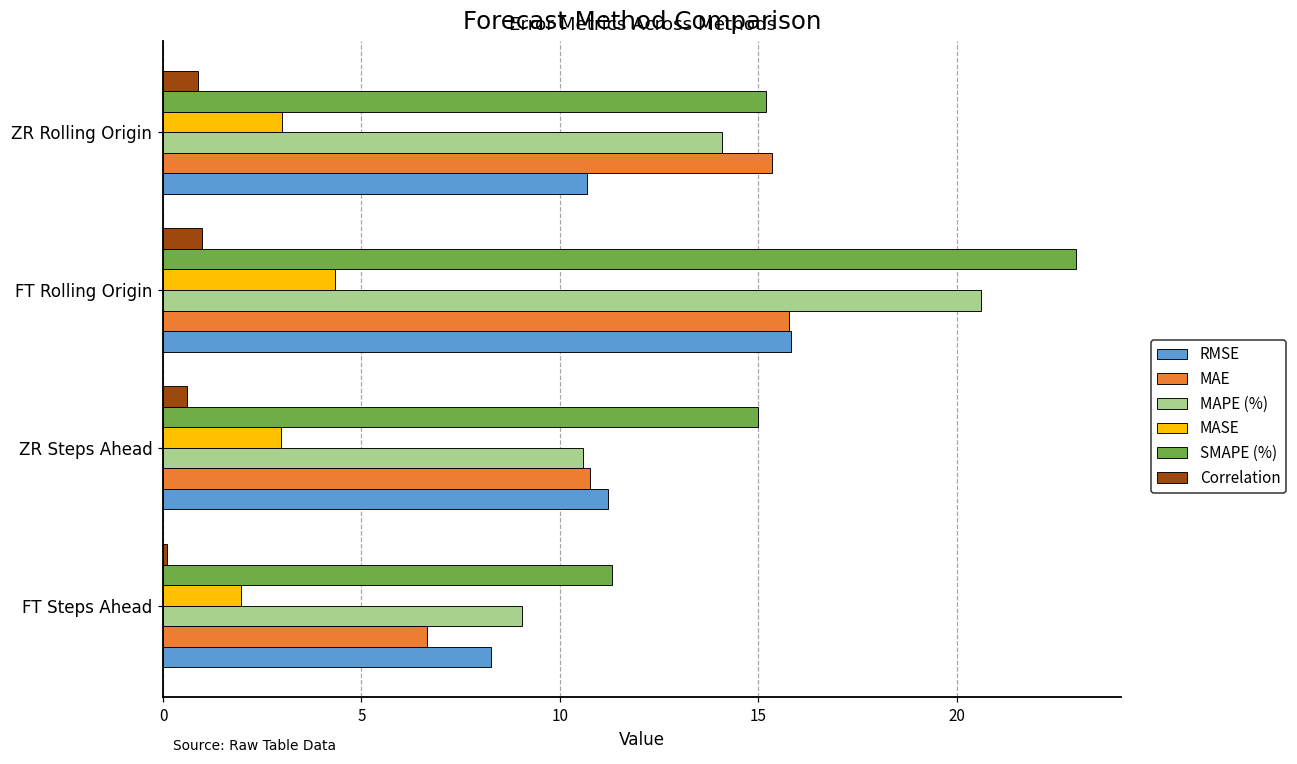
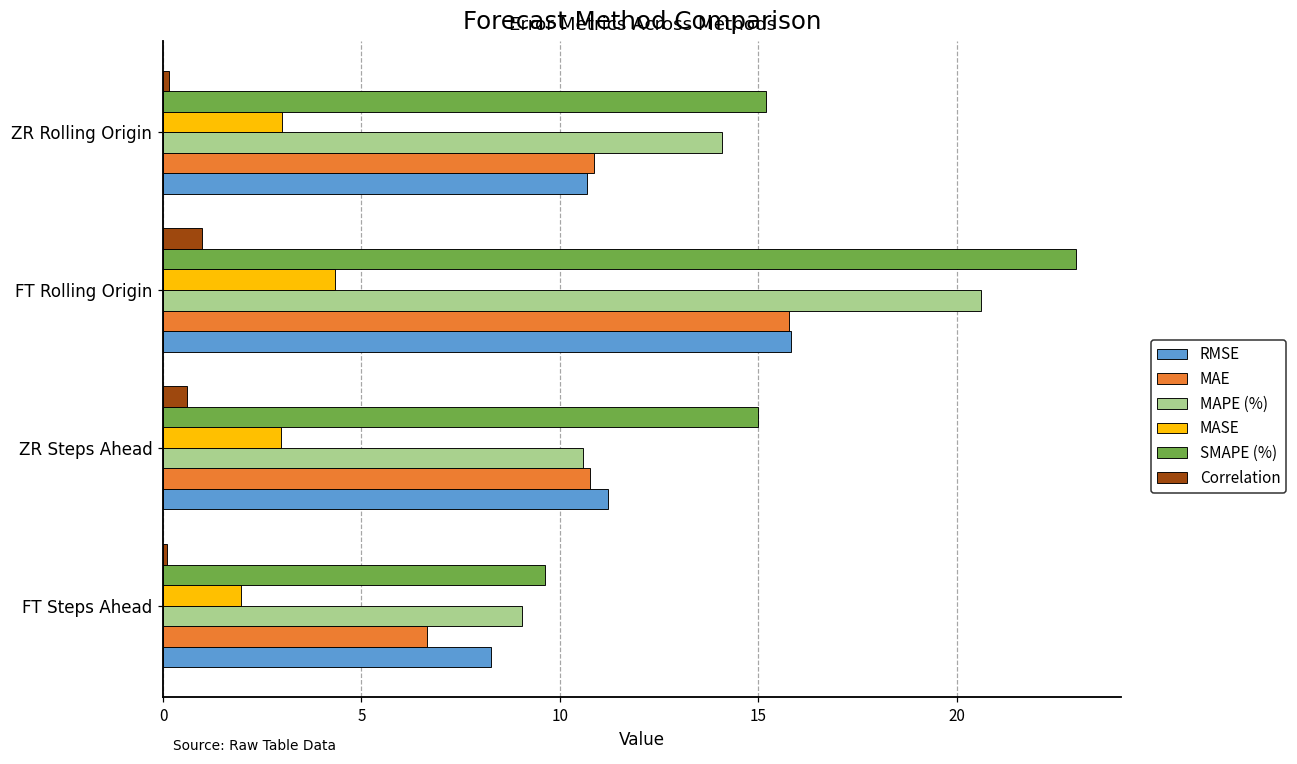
  {
    "RMSE": {
      "ZR Rolling Origin": 10.7,
      "FT Rolling Origin": 15.8,
      "ZR Steps Ahead": 11.2,
      "FT Steps Ahead": 8.3
    },
    "MAE": {
-     "ZR Rolling Origin": 15.4,
+     "ZR Rolling Origin": 10.9,
      "FT Rolling Origin": 15.8,
      "ZR Steps Ahead": 10.8,
      "FT Steps Ahead": 6.6
    },
    "MAPE (%)": {
      "ZR Rolling Origin": 14.1,
      "FT Rolling Origin": 20.6,
      "ZR Steps Ahead": 10.6,
      "FT Steps Ahead": 9.0
    },
    "MASE": {
      "ZR Rolling Origin": 3.0,
      "FT Rolling Origin": 4.3,
      "ZR Steps Ahead": 3.0,
      "FT Steps Ahead": 2.0
    },
    "SMAPE (%)": {
      "ZR Rolling Origin": 15.2,
      "FT Rolling Origin": 23.0,
      "ZR Steps Ahead": 15.0,
-     "FT Steps Ahead": 11.3
+     "FT Steps Ahead": 9.6
    },
    "Correlation": {
-     "ZR Rolling Origin": 0.9,
+     "ZR Rolling Origin": 0.2,
      "FT Rolling Origin": 1.0,
      "ZR Steps Ahead": 0.6,
      "FT Steps Ahead": 0.1
    }
  }
